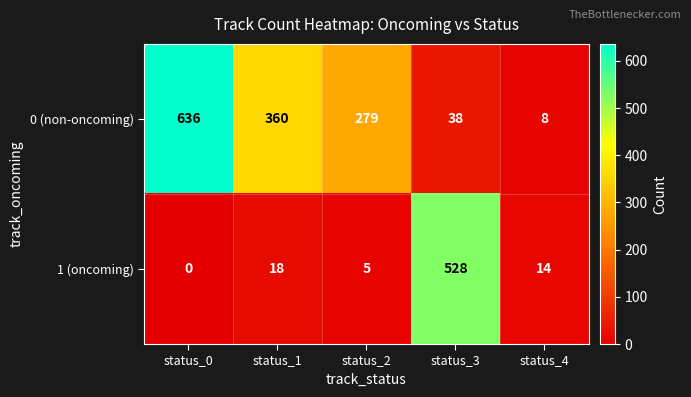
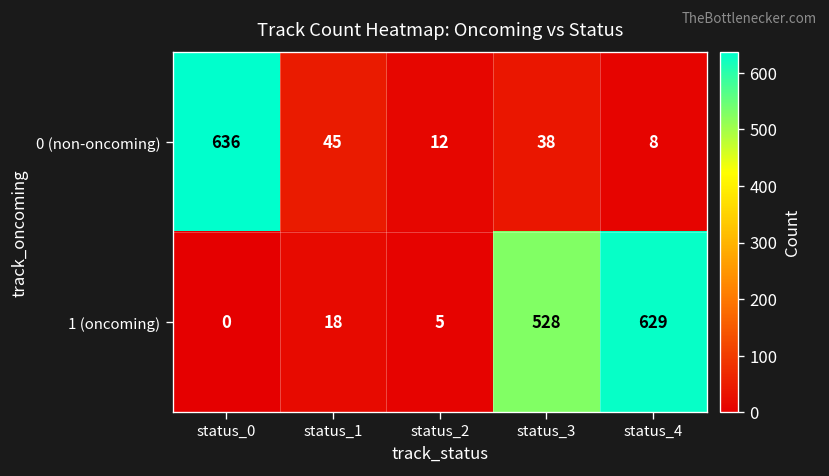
  {
    "0 (non-oncoming)": {
      "status_0": 636,
-     "status_1": 360,
-     "status_2": 279,
+     "status_1": 45,
+     "status_2": 12,
      "status_3": 38,
      "status_4": 8
    },
    "1 (oncoming)": {
      "status_0": 0,
      "status_1": 18,
      "status_2": 5,
      "status_3": 528,
-     "status_4": 14
+     "status_4": 629
    }
  }
